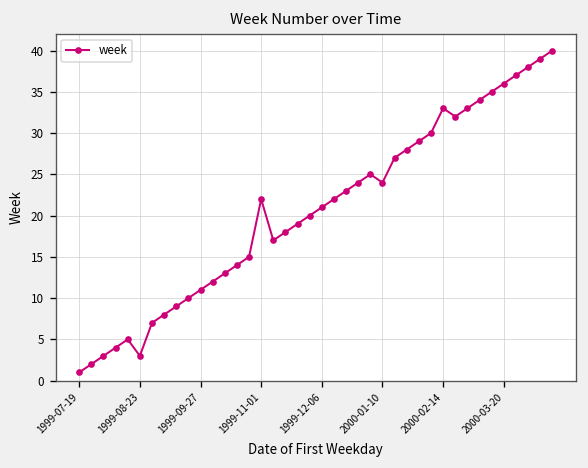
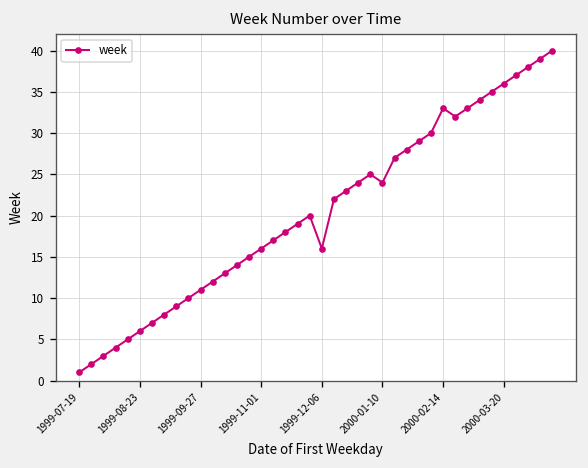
  {
    "1999-07-19": 1,
-   "1999-08-23": 3,
+   "1999-08-23": 6,
    "1999-09-27": 11,
-   "1999-11-01": 22,
-   "1999-12-06": 21,
+   "1999-11-01": 16,
+   "1999-12-06": 16,
    "2000-01-10": 24,
    "2000-02-14": 33,
    "2000-03-20": 36
  }
